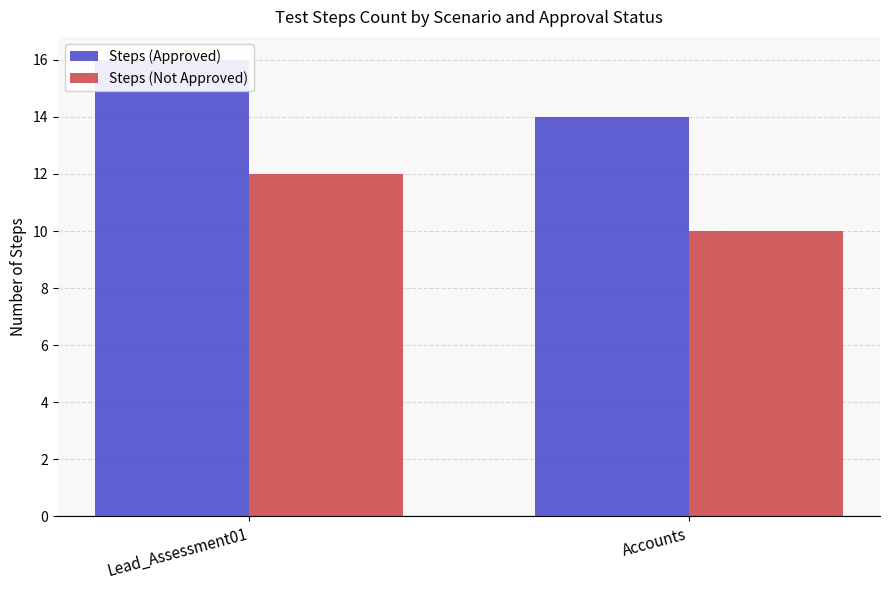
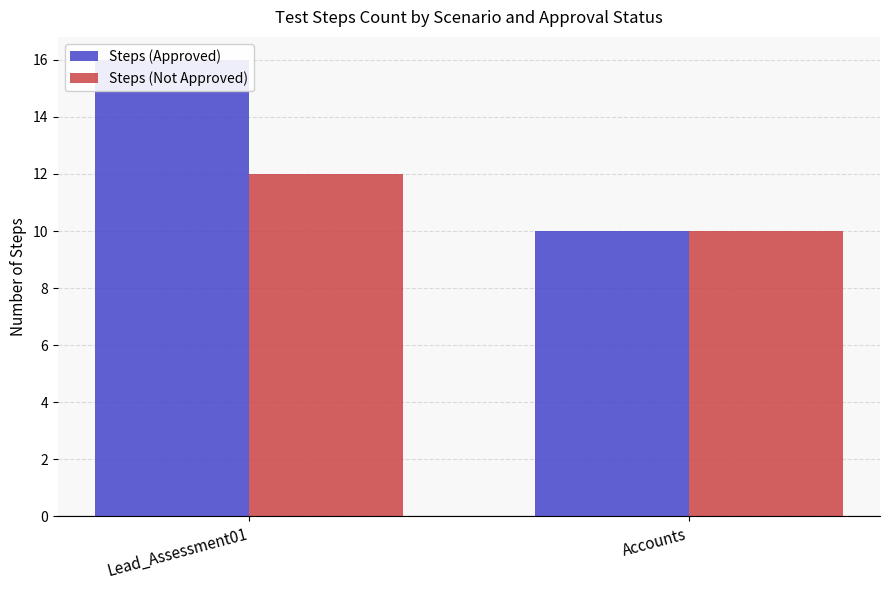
  {
    "Steps (Approved)": {
-     "Accounts": 14
+     "Accounts": 10
    },
    "Steps (Not Approved)": {
      "Lead_Assessment01": 12,
      "Accounts": 10
    }
  }
